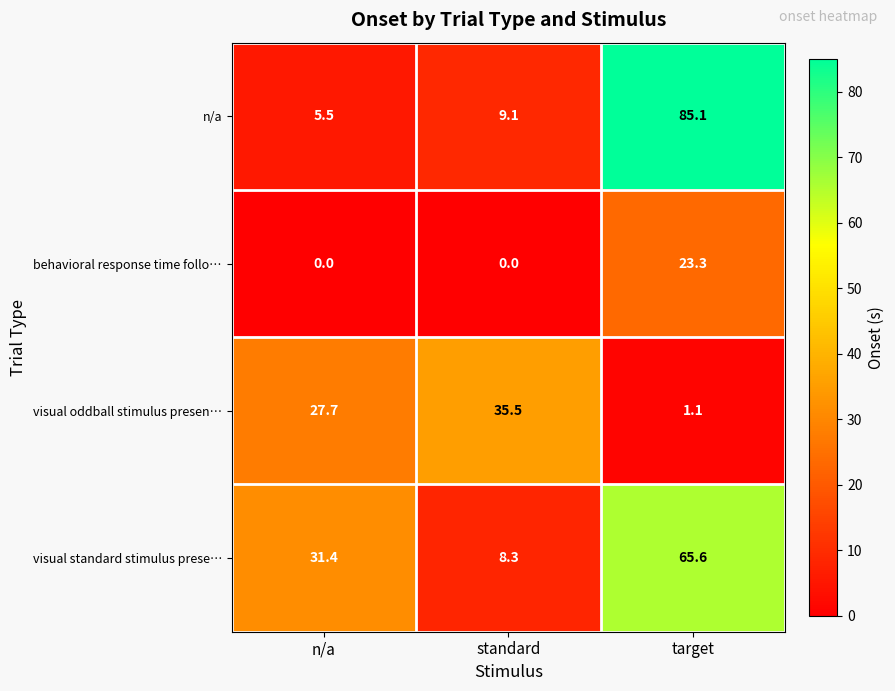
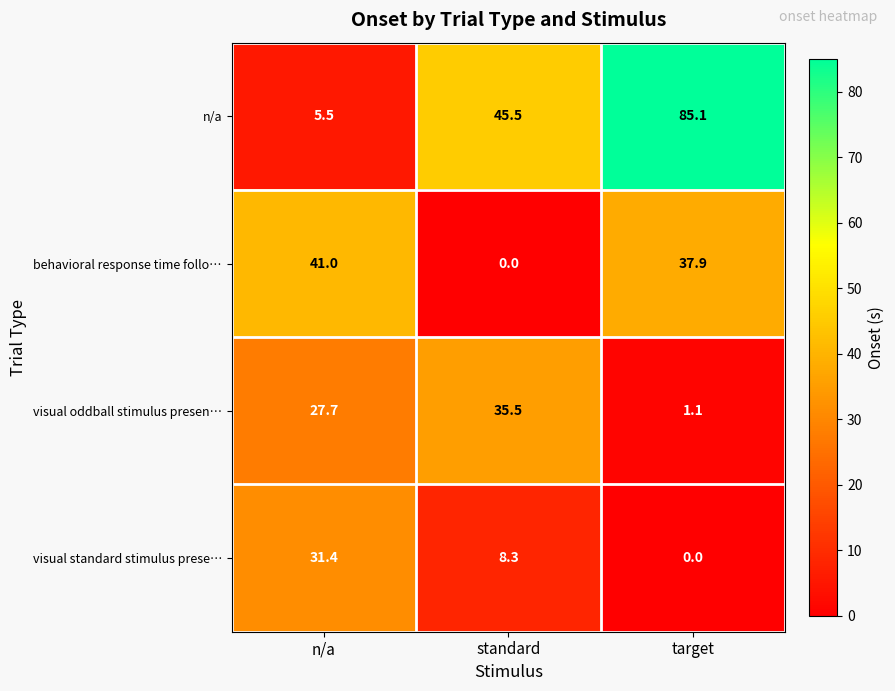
  {
    "n/a": {
      "n/a": 5.5,
-     "standard": 9.1,
+     "standard": 45.5,
      "target": 85.1
    },
    "behavioral response time follo…": {
-     "n/a": 0.0,
+     "n/a": 41.0,
      "standard": 0.0,
-     "target": 23.3
+     "target": 37.9
    },
    "visual oddball stimulus presen…": {
      "n/a": 27.7,
      "standard": 35.5,
      "target": 1.1
    },
    "visual standard stimulus prese…": {
      "n/a": 31.4,
      "standard": 8.3,
-     "target": 65.6
+     "target": 0.0
    }
  }
